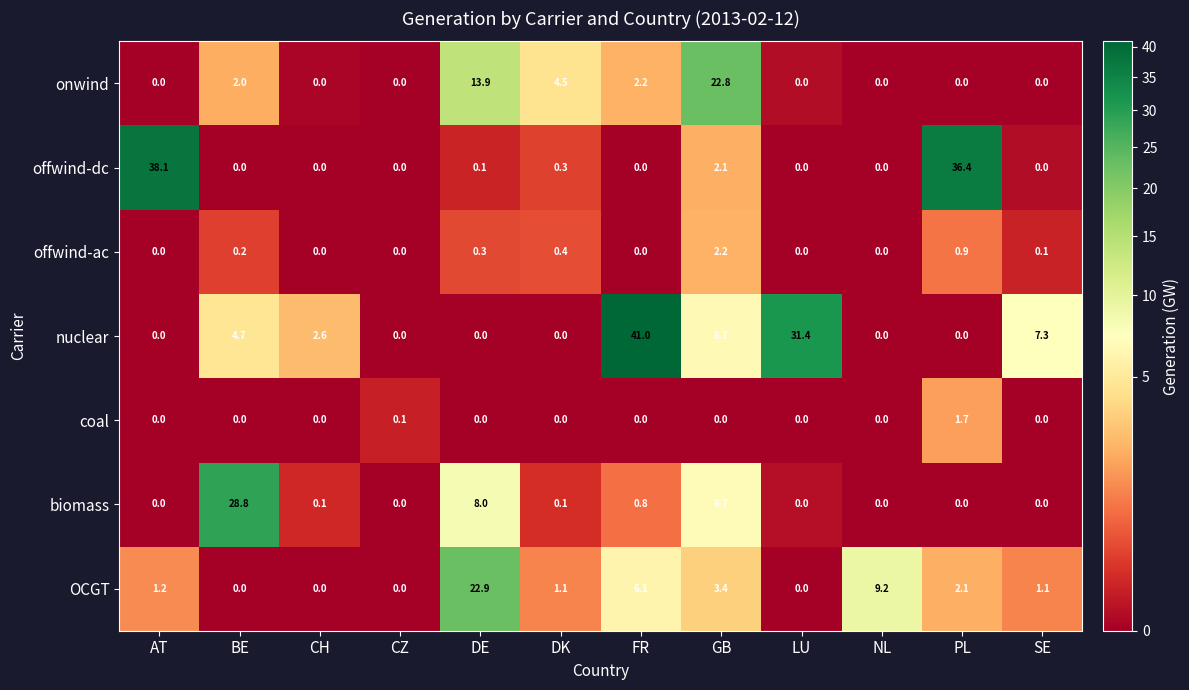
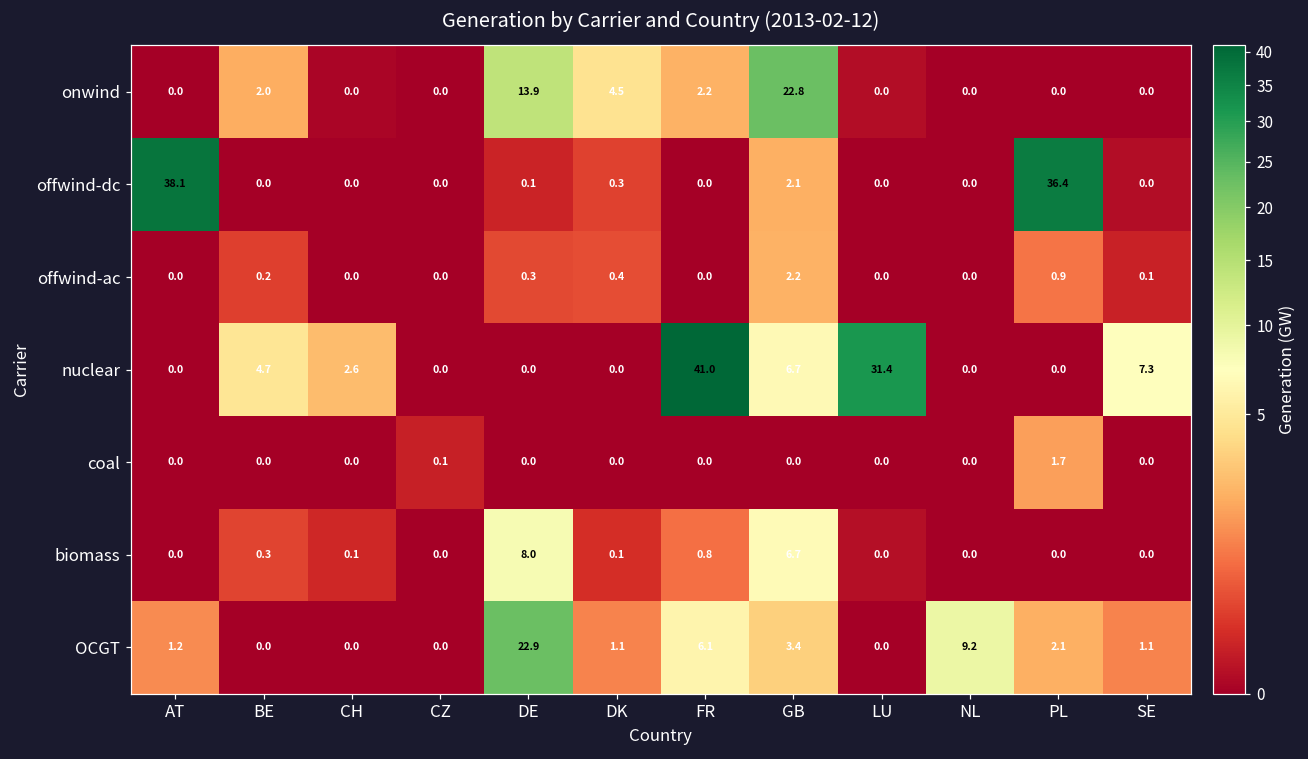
  {
    "onwind": {
      "AT": 0.0,
      "BE": 2.0,
      "CH": 0.0,
      "CZ": 0.0,
      "DE": 13.9,
      "DK": 4.5,
      "FR": 2.2,
      "GB": 22.8,
      "LU": 0.0,
      "NL": 0.0,
      "PL": 0.0,
      "SE": 0.0
    },
    "offwind-dc": {
      "AT": 38.1,
      "BE": 0.0,
      "CH": 0.0,
      "CZ": 0.0,
      "DE": 0.1,
      "DK": 0.3,
      "FR": 0.0,
      "GB": 2.1,
      "LU": 0.0,
      "NL": 0.0,
      "PL": 36.4,
      "SE": 0.0
    },
    "offwind-ac": {
      "AT": 0.0,
      "BE": 0.2,
      "CH": 0.0,
      "CZ": 0.0,
      "DE": 0.3,
      "DK": 0.4,
      "FR": 0.0,
      "GB": 2.2,
      "LU": 0.0,
      "NL": 0.0,
      "PL": 0.9,
      "SE": 0.1
    },
    "nuclear": {
      "AT": 0.0,
      "BE": 4.7,
      "CH": 2.6,
      "CZ": 0.0,
      "DE": 0.0,
      "DK": 0.0,
      "FR": 41.0,
      "GB": 6.7,
      "LU": 31.4,
      "NL": 0.0,
      "PL": 0.0,
      "SE": 7.3
    },
    "coal": {
      "AT": 0.0,
      "BE": 0.0,
      "CH": 0.0,
      "CZ": 0.1,
      "DE": 0.0,
      "DK": 0.0,
      "FR": 0.0,
      "GB": 0.0,
      "LU": 0.0,
      "NL": 0.0,
      "PL": 1.7,
      "SE": 0.0
    },
    "biomass": {
      "AT": 0.0,
-     "BE": 28.8,
+     "BE": 0.3,
      "CH": 0.1,
      "CZ": 0.0,
      "DE": 8.0,
      "DK": 0.1,
      "FR": 0.8,
      "GB": 6.7,
      "LU": 0.0,
      "NL": 0.0,
      "PL": 0.0,
      "SE": 0.0
    },
    "OCGT": {
      "AT": 1.2,
      "BE": 0.0,
      "CH": 0.0,
      "CZ": 0.0,
      "DE": 22.9,
      "DK": 1.1,
      "FR": 6.1,
      "GB": 3.4,
      "LU": 0.0,
      "NL": 9.2,
      "PL": 2.1,
      "SE": 1.1
    }
  }
